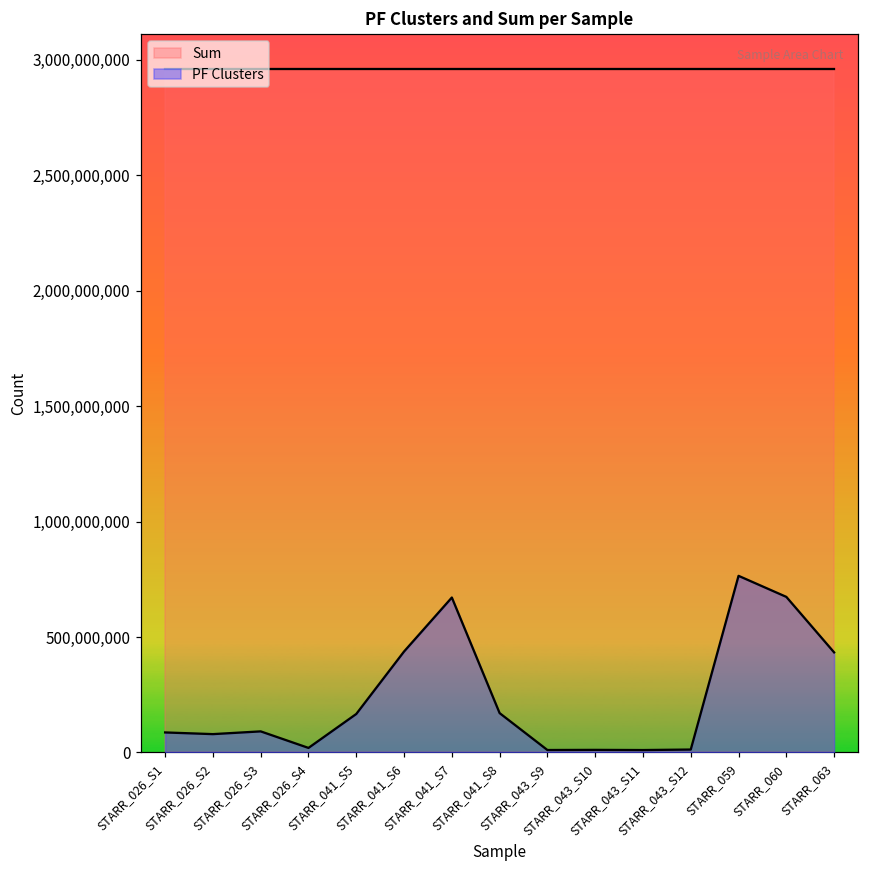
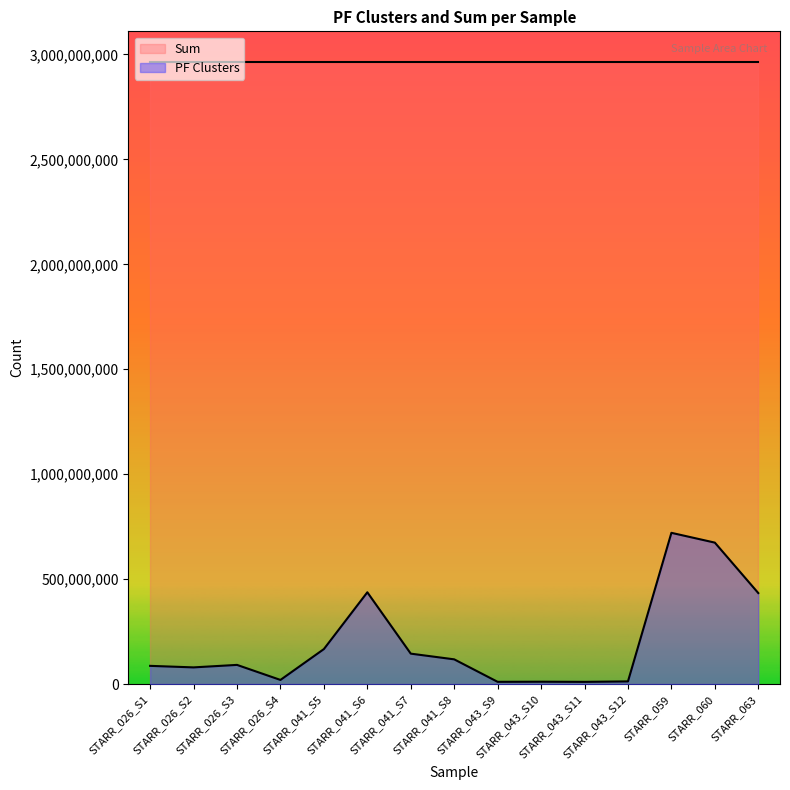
  {
    "Sum": {
      "STARR_026_S4": "2,960,000,000",
      "STARR_041_S5": "2,960,000,000",
      "STARR_041_S6": "2,960,000,000",
      "STARR_041_S7": "2,960,000,000",
      "STARR_041_S8": "2,960,000,000",
      "STARR_043_S9": "2,960,000,000",
      "STARR_043_S10": "2,960,000,000",
      "STARR_043_S11": "2,960,000,000",
      "STARR_043_S12": "2,960,000,000",
      "STARR_059": "2,960,000,000",
      "STARR_060": "2,960,000,000",
      "STARR_063": "2,960,000,000"
    },
    "PF Clusters": {
      "STARR_026_S1": "90,000,000",
      "STARR_026_S2": "80,000,000",
      "STARR_026_S3": "90,000,000",
      "STARR_026_S4": "20,000,000",
      "STARR_041_S5": "170,000,000",
      "STARR_041_S6": "440,000,000",
-     "STARR_041_S7": "670,000,000",
-     "STARR_041_S8": "170,000,000",
+     "STARR_041_S7": "150,000,000",
+     "STARR_041_S8": "120,000,000",
      "STARR_043_S9": "10,000,000",
      "STARR_043_S10": "10,000,000",
      "STARR_043_S11": "10,000,000",
      "STARR_043_S12": "10,000,000",
-     "STARR_059": "770,000,000",
+     "STARR_059": "720,000,000",
      "STARR_060": "670,000,000",
      "STARR_063": "430,000,000"
    }
  }
